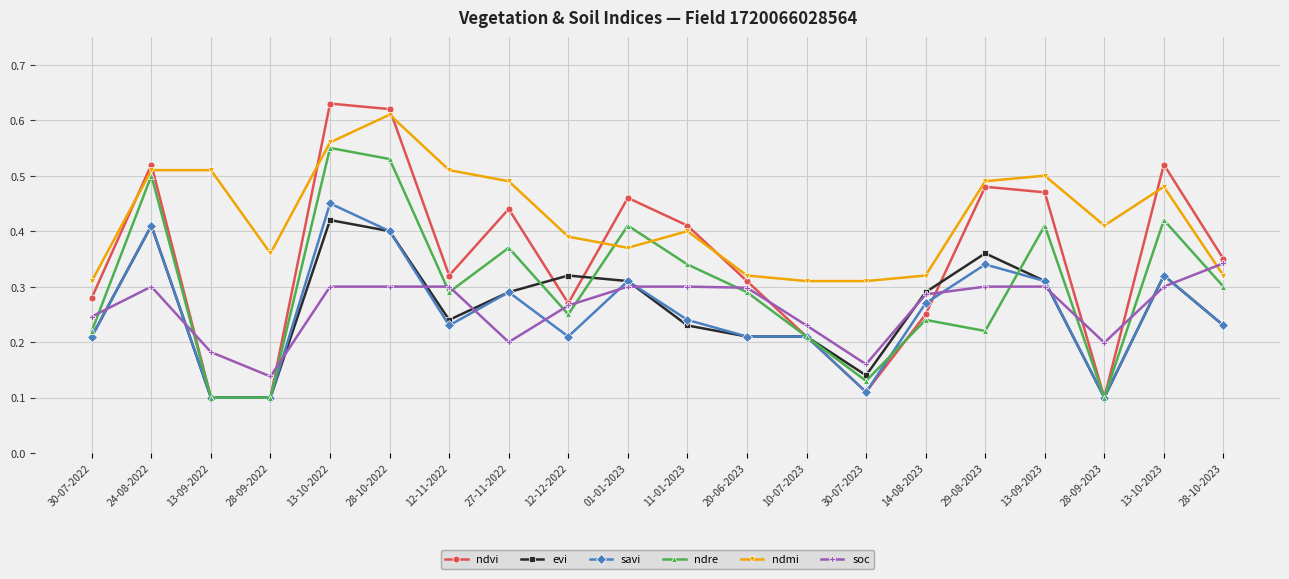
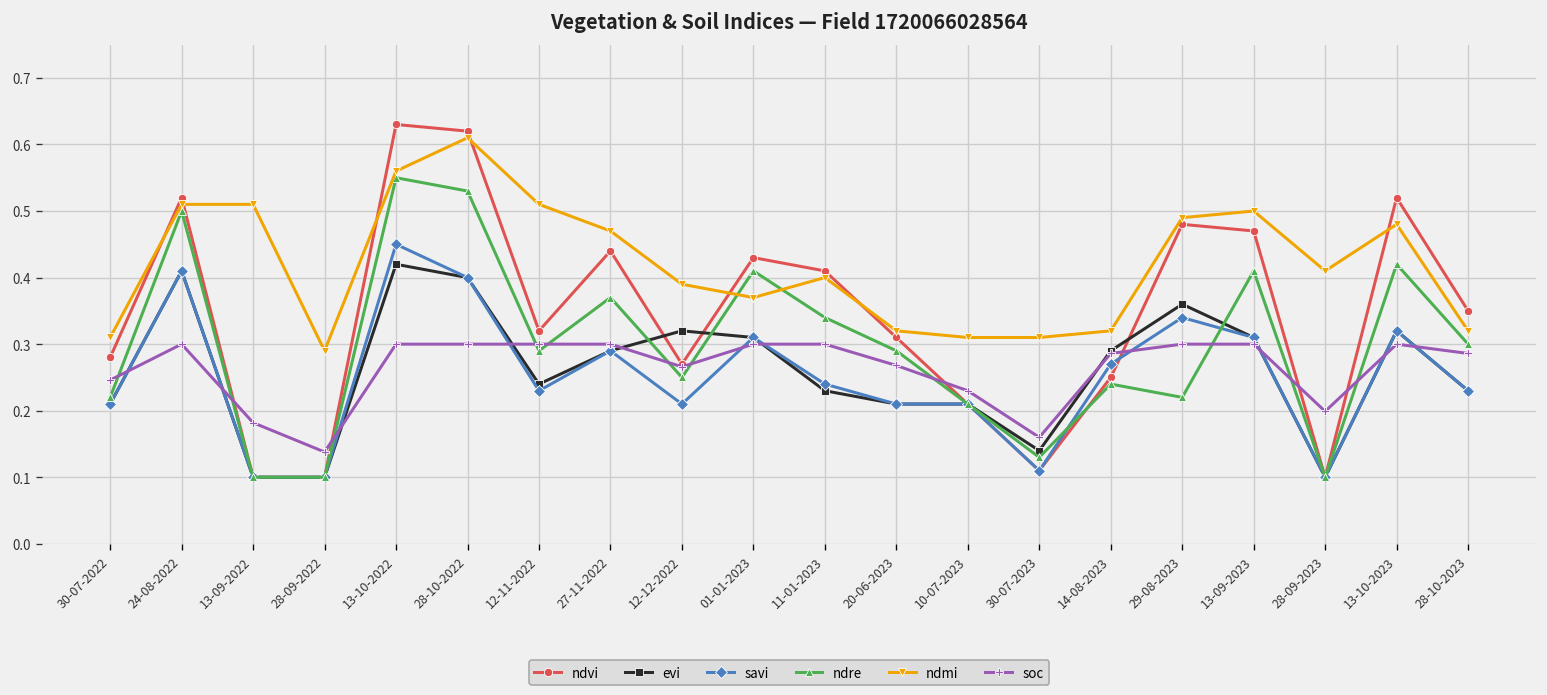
  {
    "ndvi": {
      "30-07-2022": 0.28,
      "24-08-2022": 0.52,
      "13-10-2022": 0.63,
      "28-10-2022": 0.62,
      "12-11-2022": 0.32,
      "27-11-2022": 0.44,
-     "01-01-2023": 0.46,
+     "01-01-2023": 0.43,
      "11-01-2023": 0.41,
      "20-06-2023": 0.31,
      "14-08-2023": 0.25,
      "29-08-2023": 0.48,
      "13-09-2023": 0.47,
      "13-10-2023": 0.52,
      "28-10-2023": 0.35
    },
    "evi": {
      "13-10-2022": 0.42,
      "12-11-2022": 0.24,
      "12-12-2022": 0.32,
      "11-01-2023": 0.23,
      "30-07-2023": 0.14,
      "29-08-2023": 0.36
    },
    "savi": {
      "13-10-2022": 0.45,
      "12-11-2022": 0.23,
      "12-12-2022": 0.21,
      "11-01-2023": 0.24,
      "14-08-2023": 0.27,
      "29-08-2023": 0.34
    },
    "ndre": {
      "30-07-2022": 0.22,
      "24-08-2022": 0.50,
      "13-10-2022": 0.55,
      "28-10-2022": 0.53,
      "12-11-2022": 0.29,
      "27-11-2022": 0.37,
      "12-12-2022": 0.25,
      "01-01-2023": 0.41,
      "11-01-2023": 0.34,
      "20-06-2023": 0.29,
      "30-07-2023": 0.13,
      "14-08-2023": 0.24,
      "29-08-2023": 0.22,
      "13-09-2023": 0.41,
      "13-10-2023": 0.42,
      "28-10-2023": 0.30
    },
    "ndmi": {
      "30-07-2022": 0.31,
      "24-08-2022": 0.51,
      "13-09-2022": 0.51,
-     "28-09-2022": 0.36,
+     "28-09-2022": 0.29,
      "13-10-2022": 0.56,
      "28-10-2022": 0.61,
      "12-11-2022": 0.51,
-     "27-11-2022": 0.49,
+     "27-11-2022": 0.47,
      "12-12-2022": 0.39,
      "01-01-2023": 0.37,
      "11-01-2023": 0.40,
      "20-06-2023": 0.32,
      "10-07-2023": 0.31,
      "30-07-2023": 0.31,
      "14-08-2023": 0.32,
      "29-08-2023": 0.49,
      "13-09-2023": 0.50,
      "28-09-2023": 0.41,
      "13-10-2023": 0.48,
      "28-10-2023": 0.32
    },
    "soc": {
      "30-07-2022": 0.25,
      "24-08-2022": 0.30,
      "13-09-2022": 0.18,
      "28-09-2022": 0.14,
      "13-10-2022": 0.30,
      "28-10-2022": 0.30,
      "12-11-2022": 0.30,
-     "27-11-2022": 0.2,
+     "27-11-2022": 0.3,
      "01-01-2023": 0.30,
      "11-01-2023": 0.30,
-     "20-06-2023": 0.30,
+     "20-06-2023": 0.27,
      "10-07-2023": 0.23,
      "30-07-2023": 0.16,
      "29-08-2023": 0.30,
      "13-09-2023": 0.30,
      "28-09-2023": 0.20,
      "13-10-2023": 0.30,
-     "28-10-2023": 0.34
+     "28-10-2023": 0.29
    }
  }
